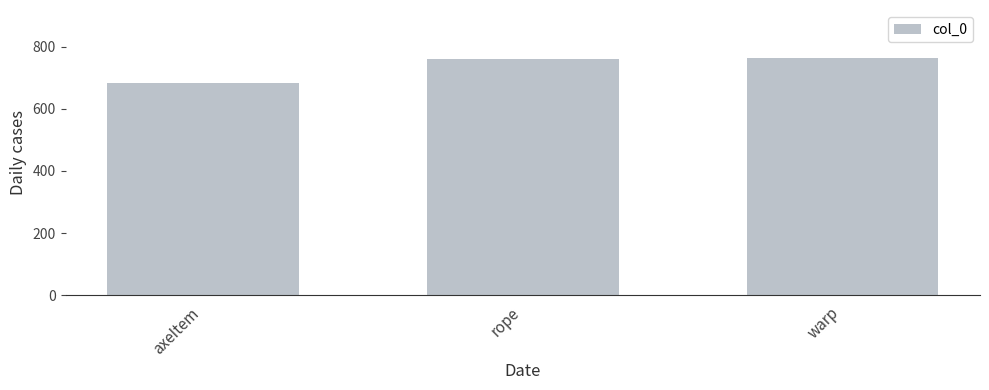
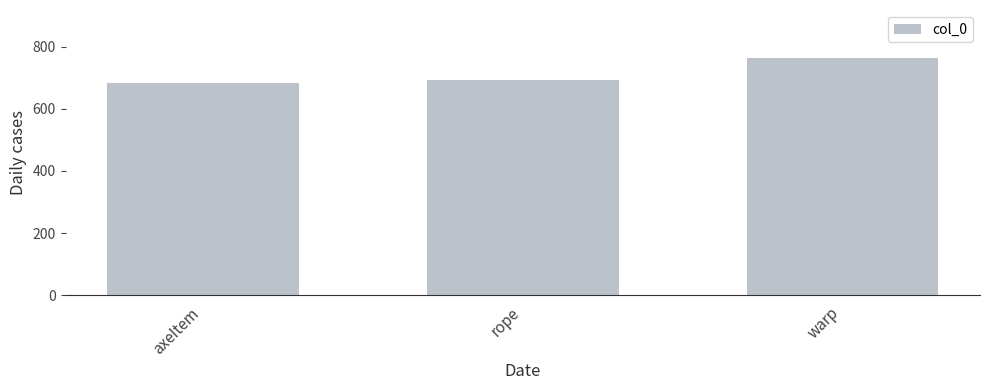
  {
    "axeItem": 680,
-   "rope": 760,
+   "rope": 690,
    "warp": 770
  }
